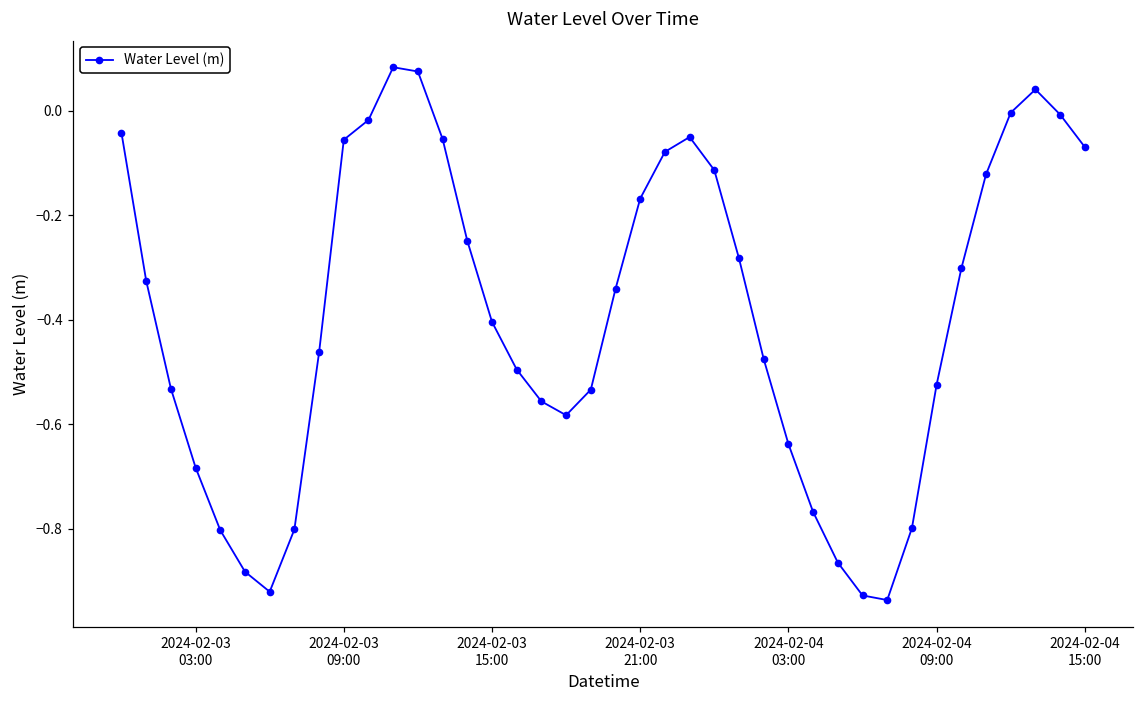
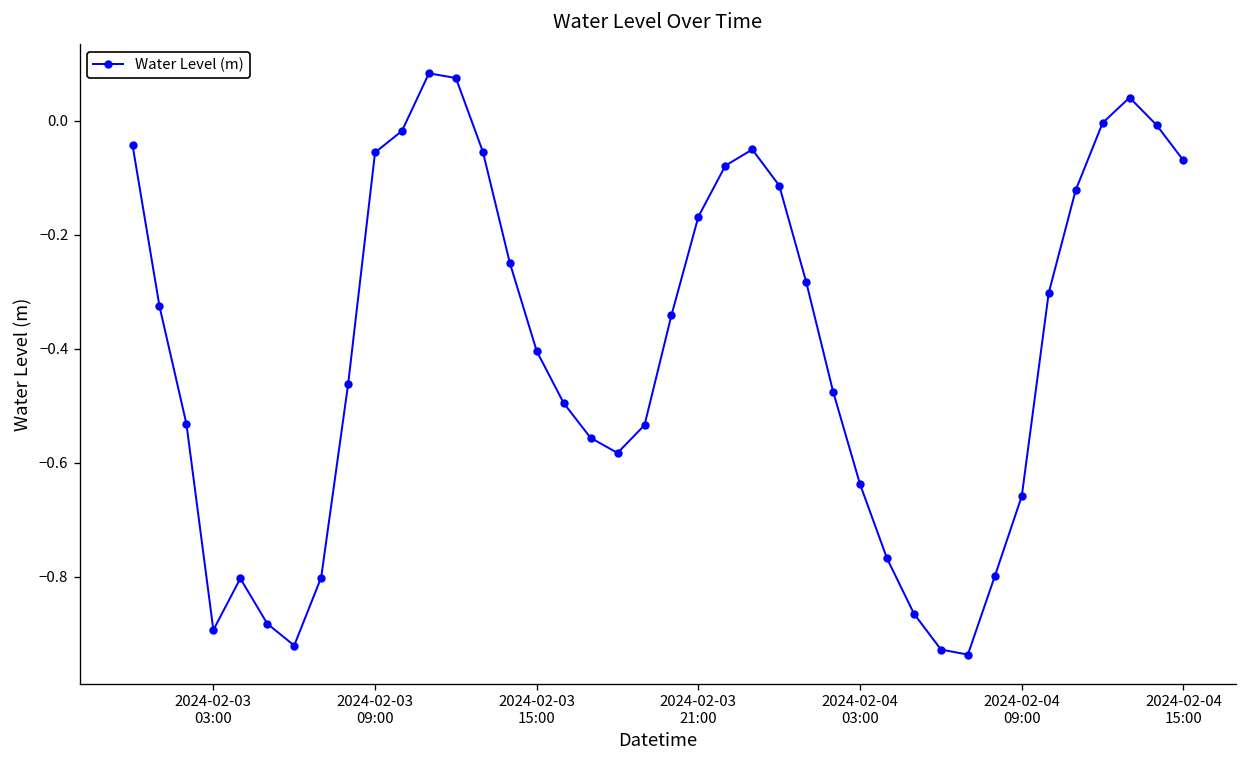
  {
-   "2024-02-03 03:00": -0.68,
+   "2024-02-03 03:00": -0.89,
    "2024-02-03 09:00": -0.06,
    "2024-02-03 15:00": -0.40,
    "2024-02-03 21:00": -0.17,
    "2024-02-04 03:00": -0.64,
-   "2024-02-04 09:00": -0.52,
+   "2024-02-04 09:00": -0.66,
    "2024-02-04 15:00": -0.07
  }
